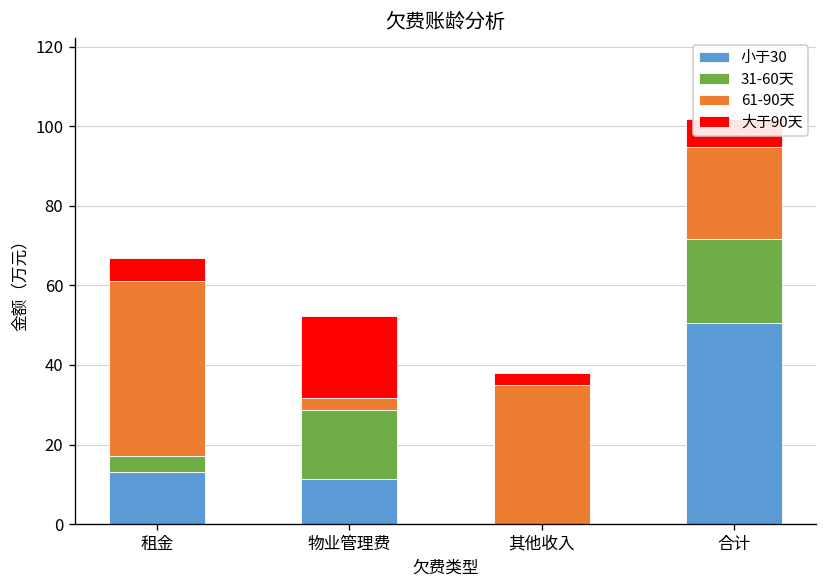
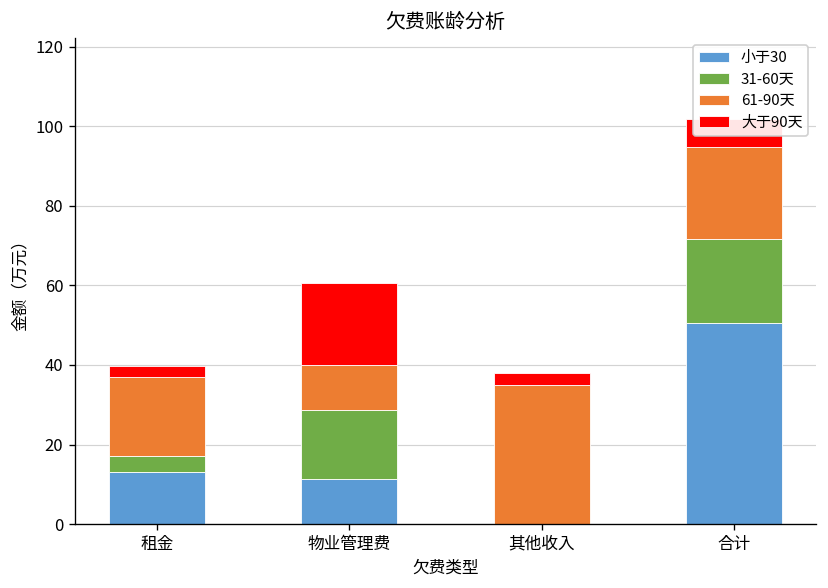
  {
    "小于30": {
      "租金": 13,
      "物业管理费": 11,
      "其他收入": 0,
      "合计": 51
    },
    "31-60天": {
      "租金": 4,
      "物业管理费": 17,
      "其他收入": 0,
      "合计": 21
    },
    "61-90天": {
-     "租金": 44,
-     "物业管理费": 3,
+     "租金": 20,
+     "物业管理费": 11,
      "其他收入": 35,
      "合计": 23
    },
    "大于90天": {
-     "租金": 6,
+     "租金": 3,
      "物业管理费": 21,
      "其他收入": 3
    }
  }
